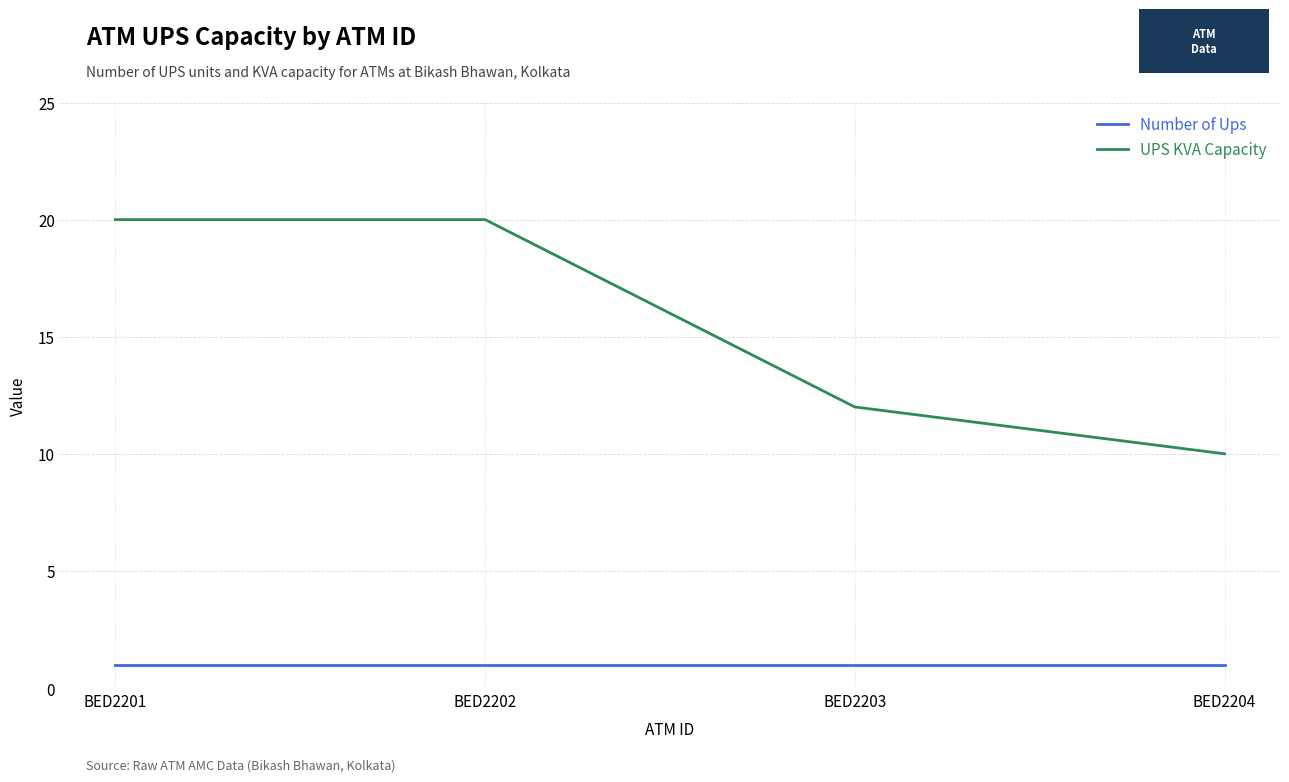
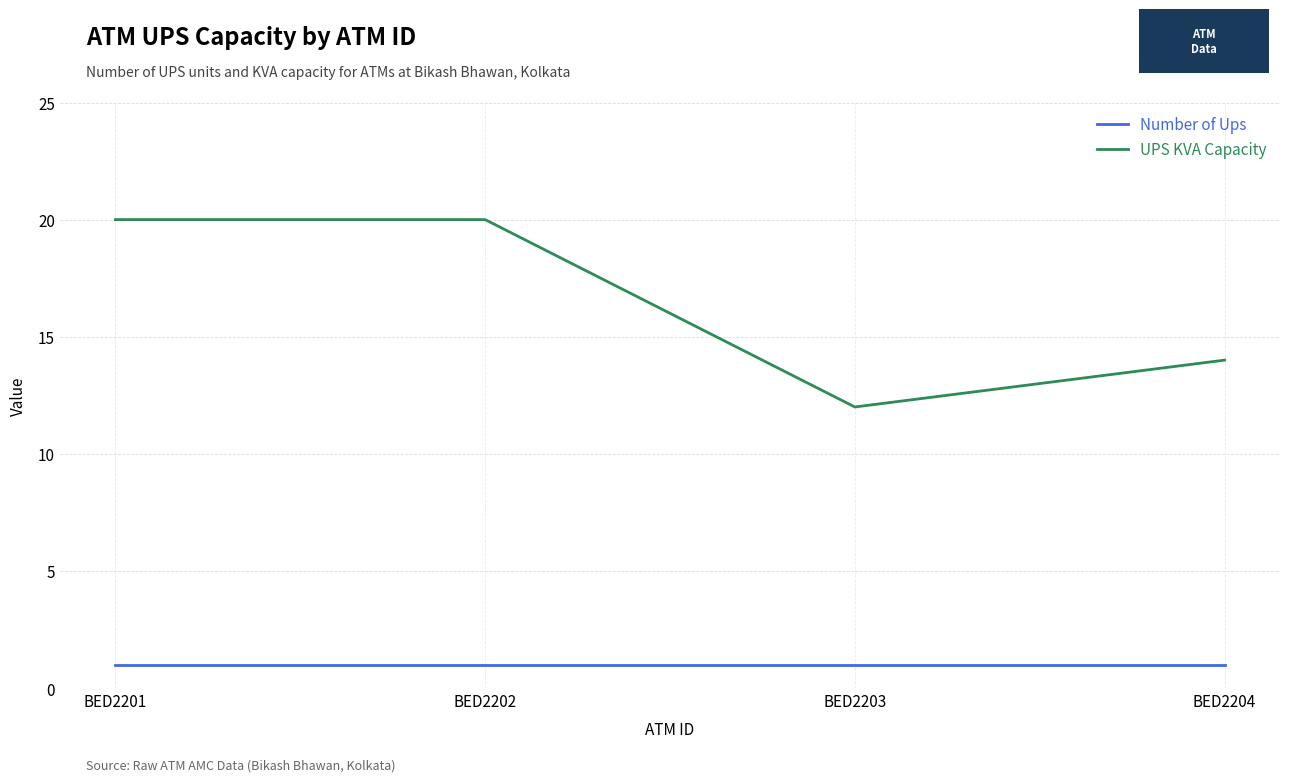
  {
    "Number of Ups": {
      "BED2201": 1,
      "BED2202": 1,
      "BED2203": 1,
      "BED2204": 1
    },
    "UPS KVA Capacity": {
      "BED2201": 20,
      "BED2202": 20,
      "BED2203": 12,
-     "BED2204": 10
+     "BED2204": 14
    }
  }
